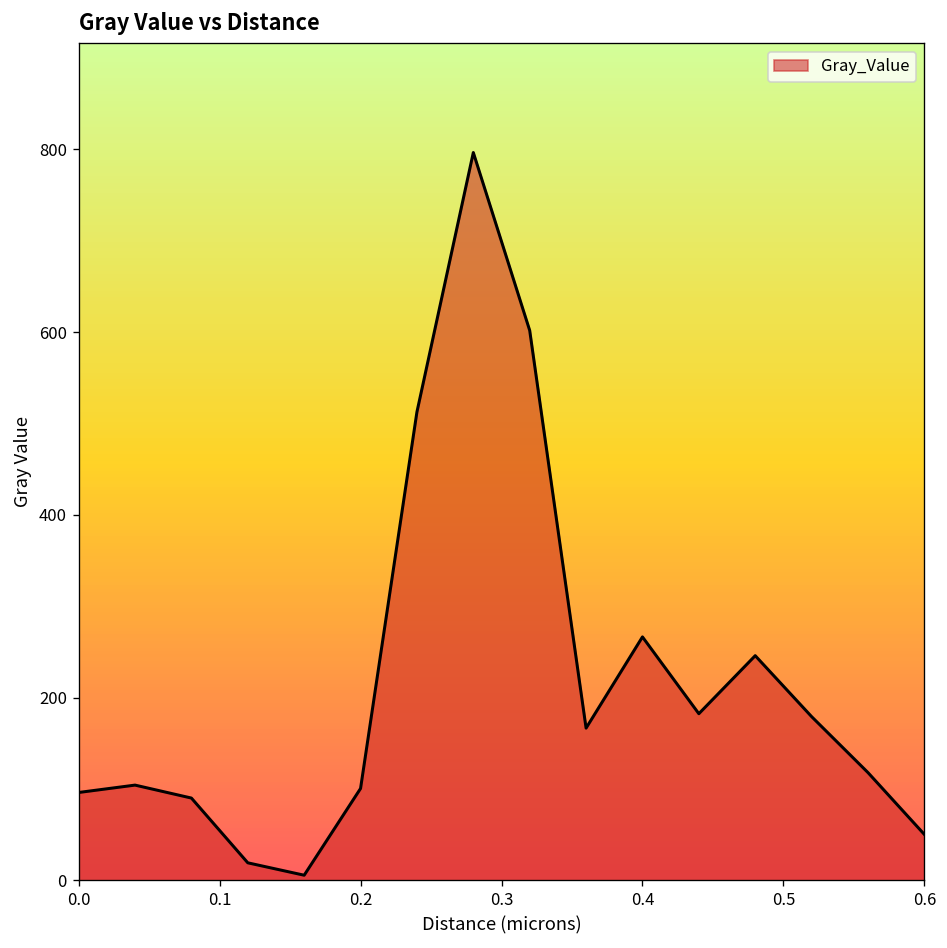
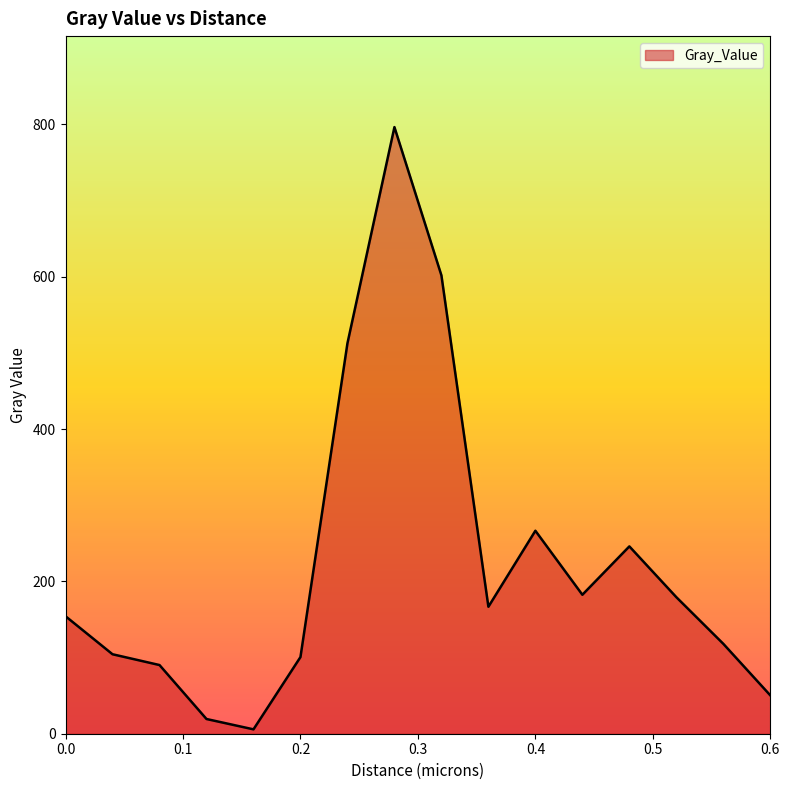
  {
-   "0.0": 100,
+   "0.0": 150,
    "0.2": 100,
    "0.4": 270,
    "0.6": 50
  }
